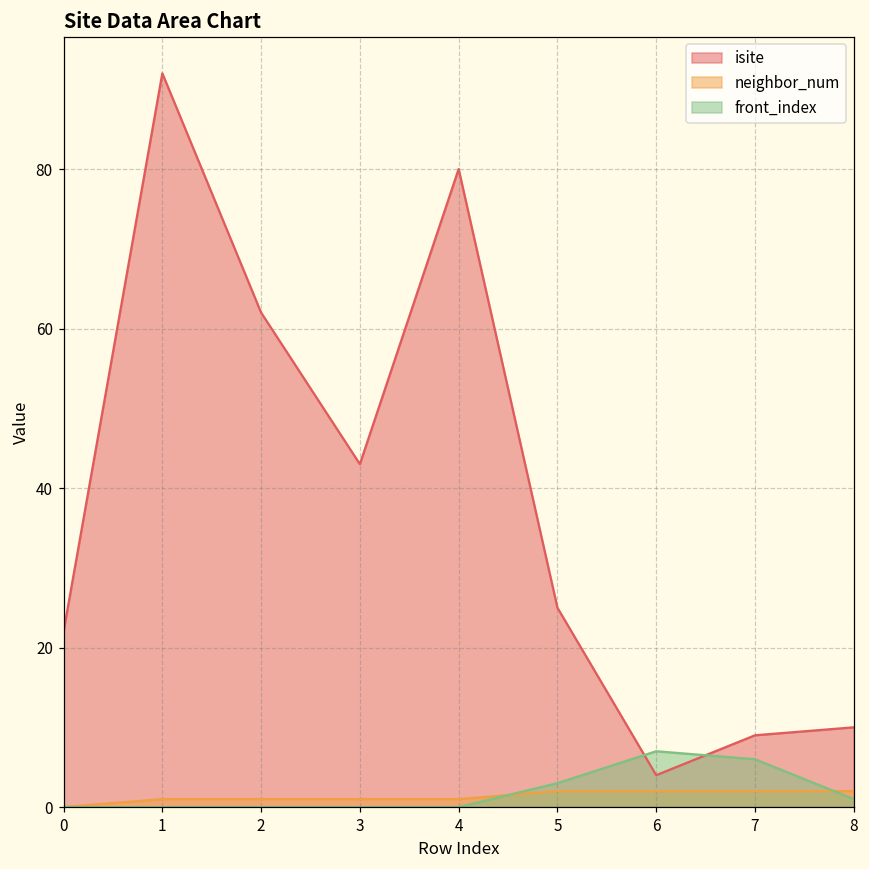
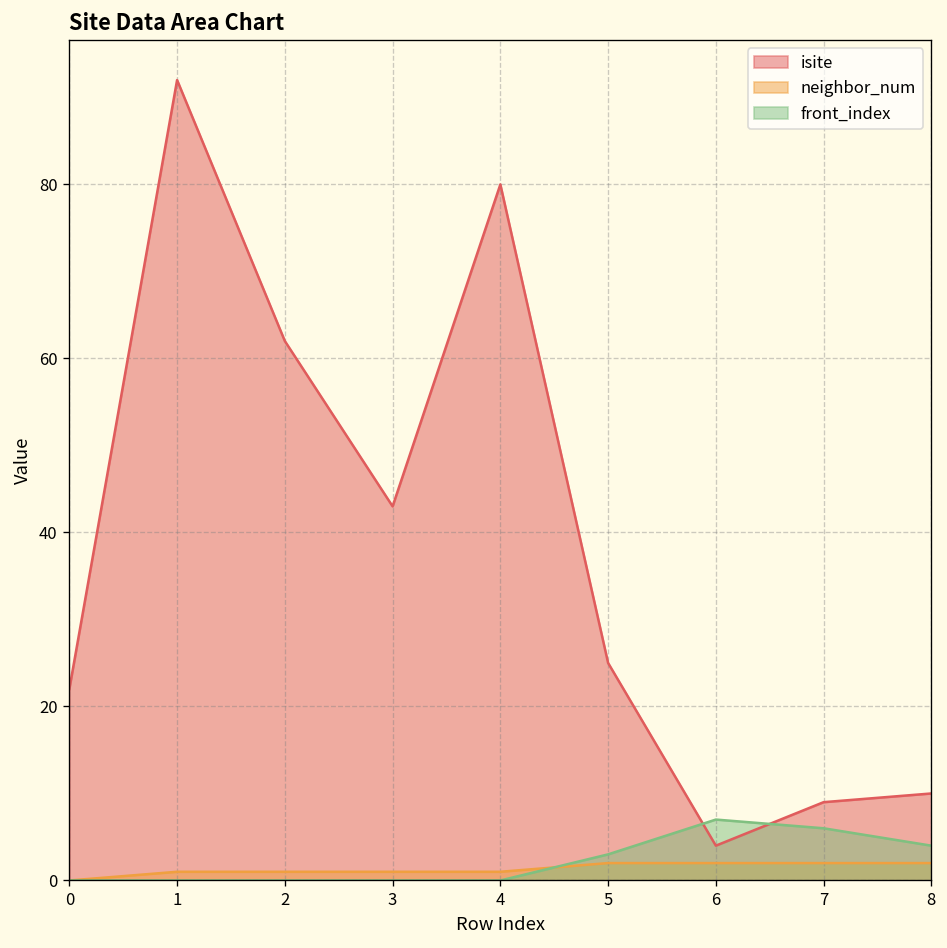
  {
    "front_index": {
      "1": 0,
      "2": 0,
      "3": 0,
      "4": 0,
      "5": 3,
      "6": 7,
      "7": 6,
-     "8": 1
+     "8": 4
    }
  }
